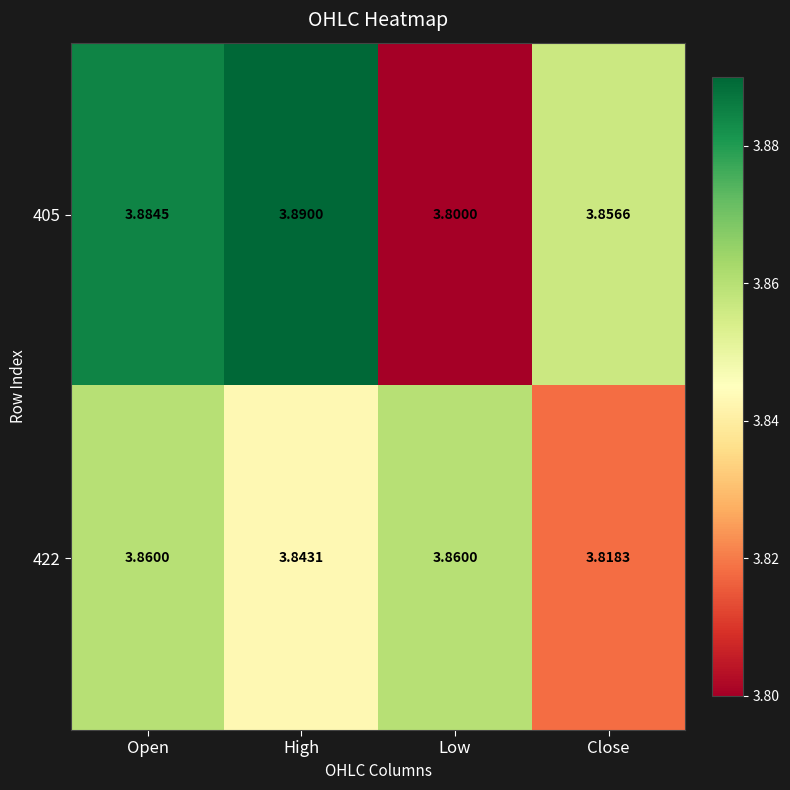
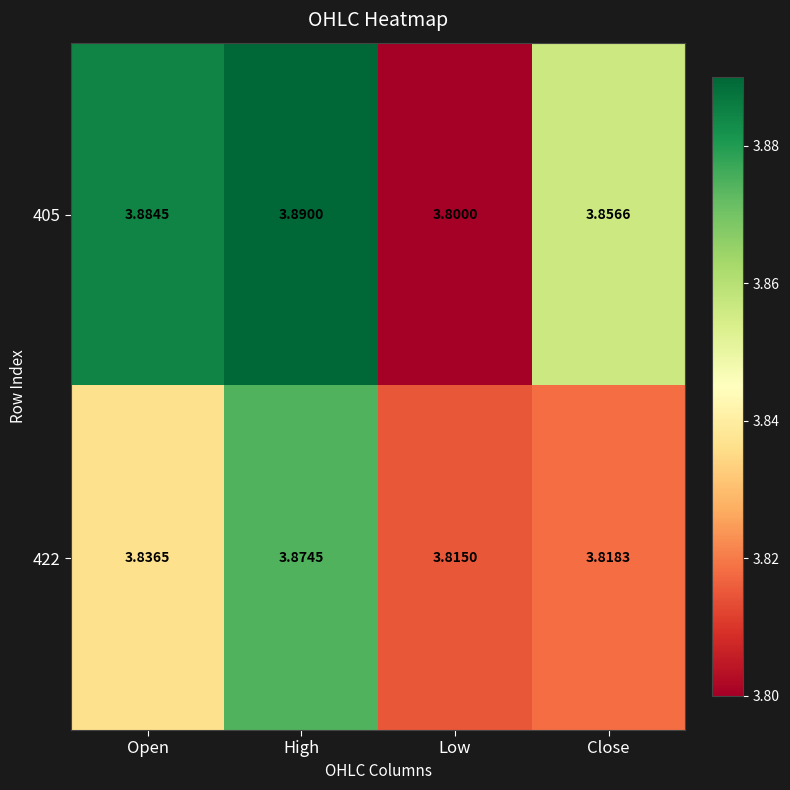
  {
    "405": {
      "Open": 3.8845,
      "High": 3.8900,
      "Low": 3.8000,
      "Close": 3.8566
    },
    "422": {
-     "Open": 3.8600,
-     "High": 3.8431,
-     "Low": 3.8600,
+     "Open": 3.8365,
+     "High": 3.8745,
+     "Low": 3.8150,
      "Close": 3.8183
    }
  }
